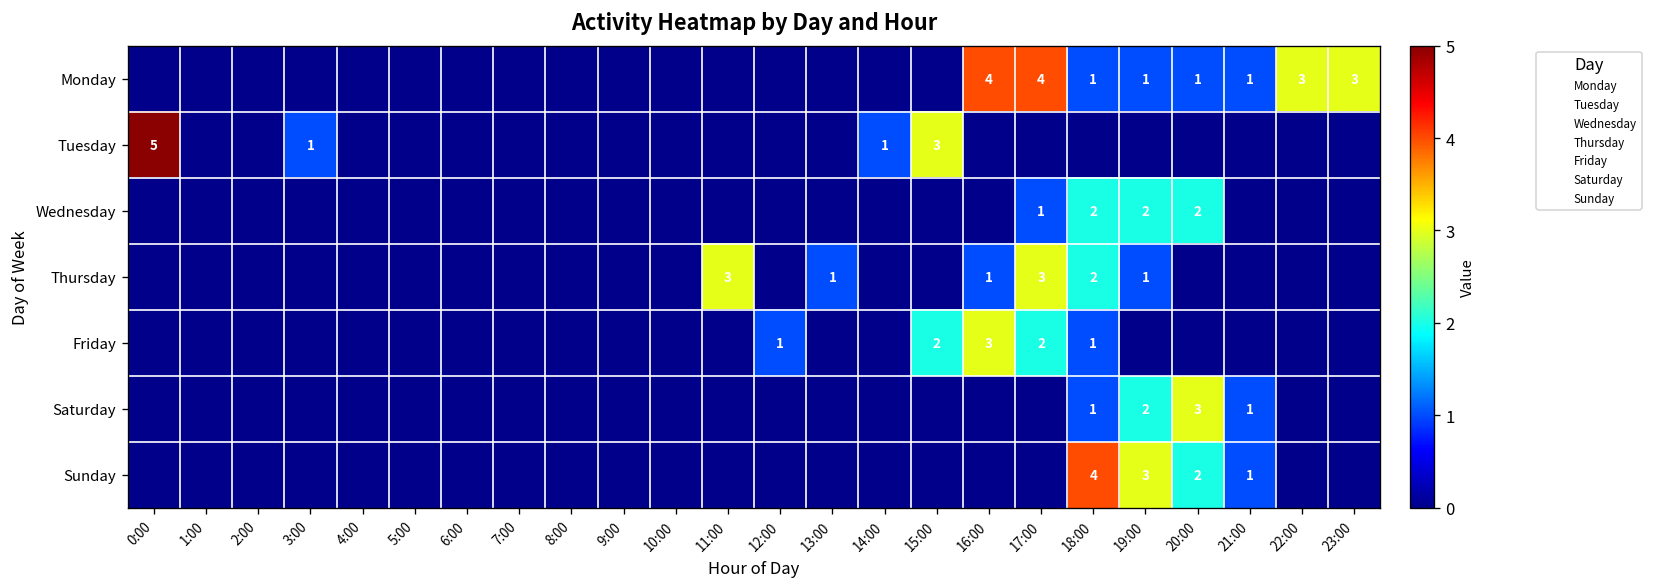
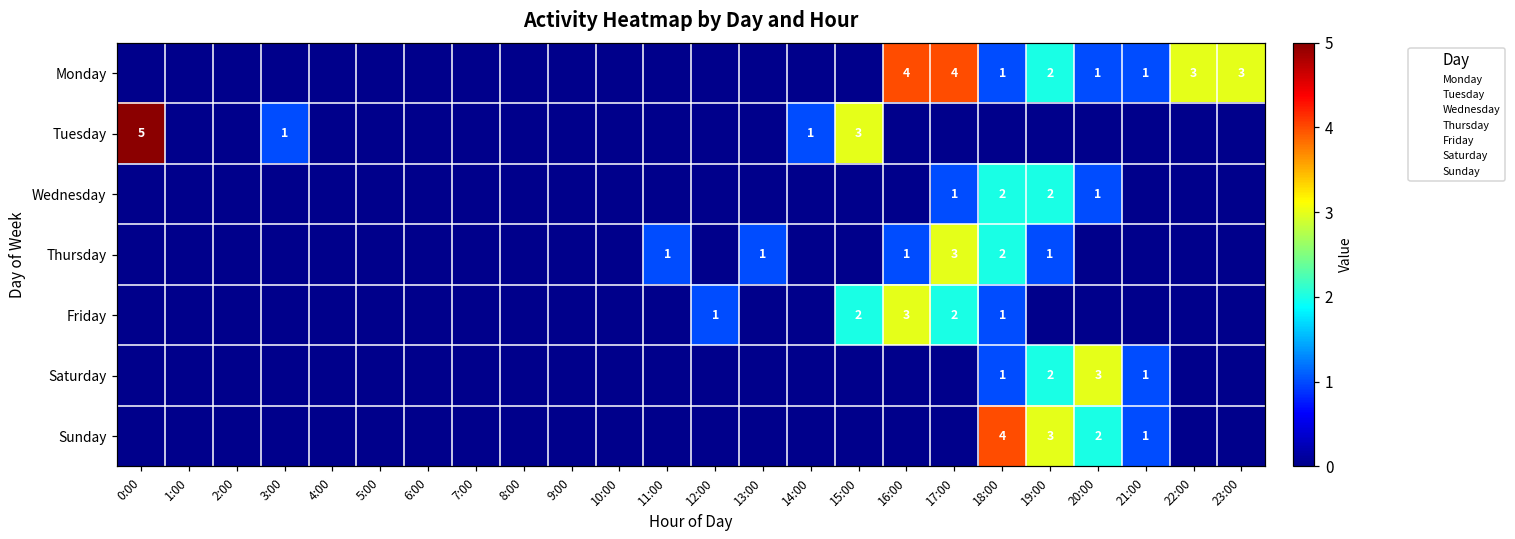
  {
    "Monday": {
      "16:00": 4,
      "17:00": 4,
      "18:00": 1,
-     "19:00": 1,
+     "19:00": 2,
      "20:00": 1,
      "21:00": 1,
      "22:00": 3,
      "23:00": 3
    },
    "Tuesday": {
      "0:00": 5,
      "3:00": 1,
      "14:00": 1,
      "15:00": 3
    },
    "Wednesday": {
      "17:00": 1,
      "18:00": 2,
      "19:00": 2,
-     "20:00": 2
+     "20:00": 1
    },
    "Thursday": {
-     "11:00": 3,
+     "11:00": 1,
      "13:00": 1,
      "16:00": 1,
      "17:00": 3,
      "18:00": 2,
      "19:00": 1
    },
    "Friday": {
      "12:00": 1,
      "15:00": 2,
      "16:00": 3,
      "17:00": 2,
      "18:00": 1
    },
    "Saturday": {
      "18:00": 1,
      "19:00": 2,
      "20:00": 3,
      "21:00": 1
    },
    "Sunday": {
      "18:00": 4,
      "19:00": 3,
      "20:00": 2,
      "21:00": 1
    }
  }
